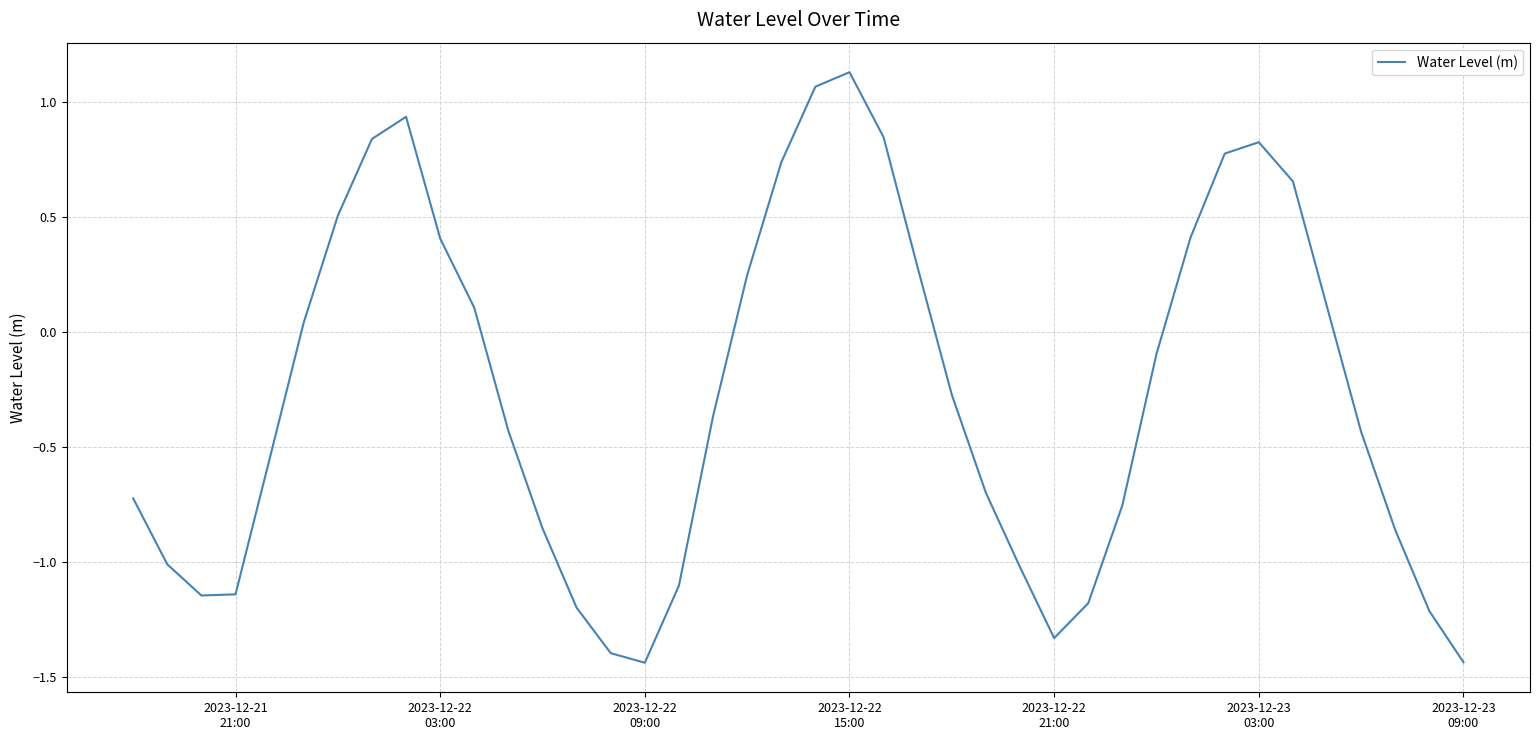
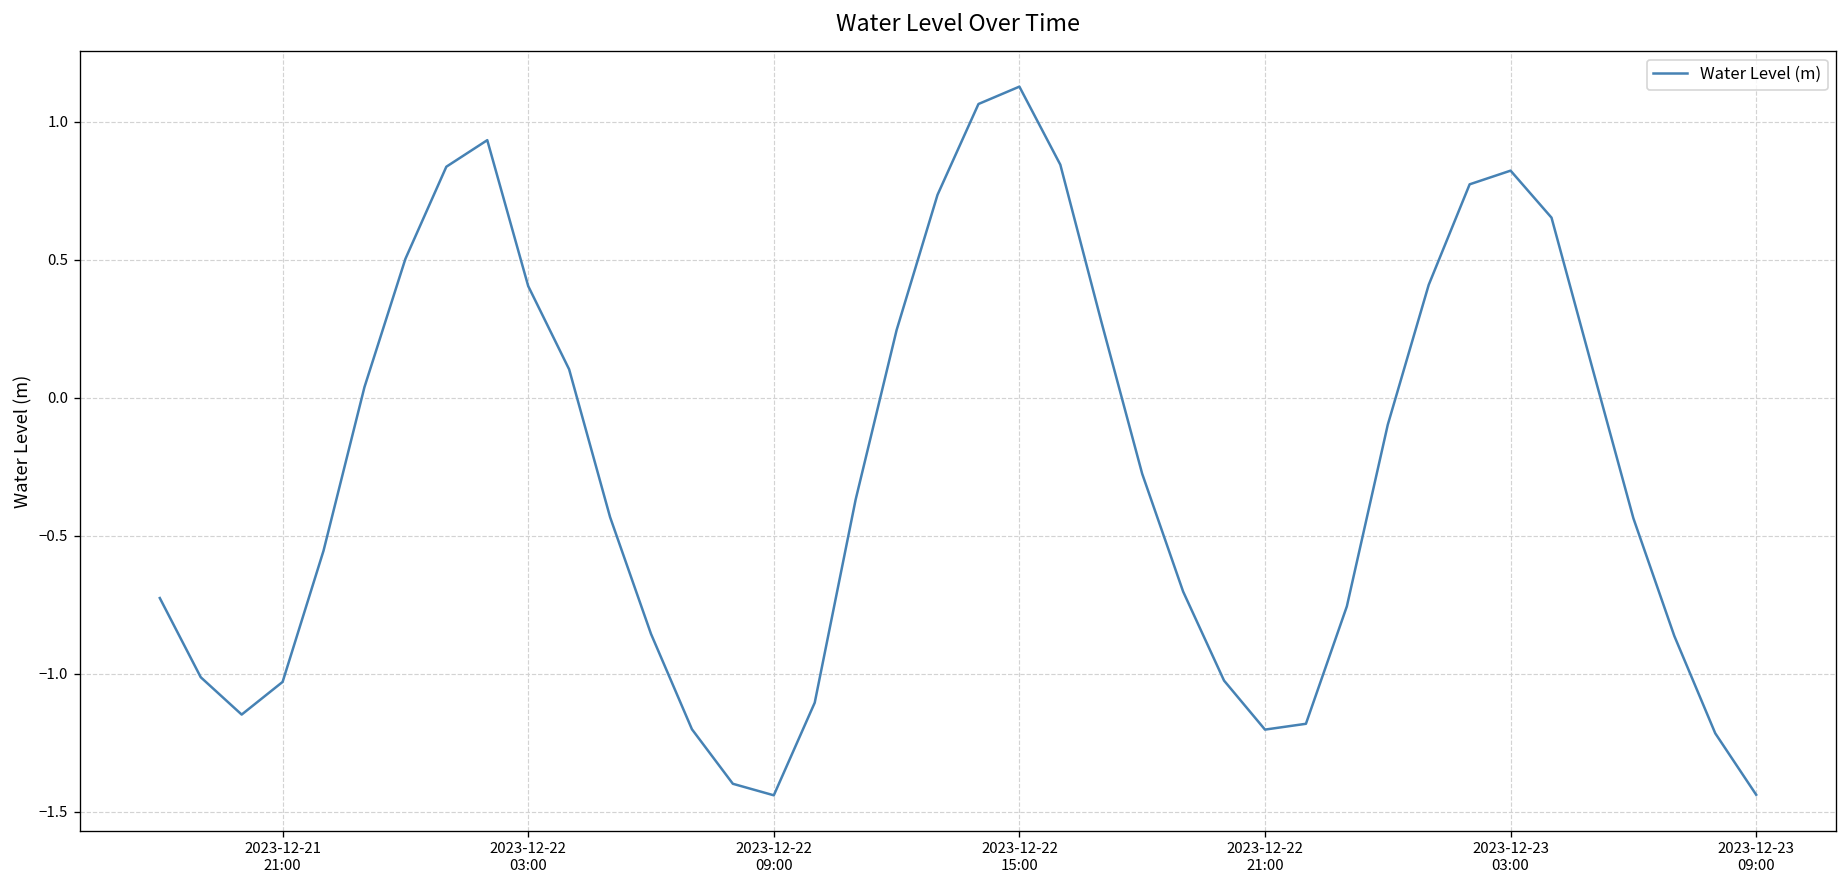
  {
-   "2023-12-21 21:00": -1.14,
+   "2023-12-21 21:00": -1.03,
    "2023-12-22 03:00": 0.41,
    "2023-12-22 09:00": -1.44,
    "2023-12-22 15:00": 1.13,
-   "2023-12-22 21:00": -1.33,
+   "2023-12-22 21:00": -1.20,
    "2023-12-23 03:00": 0.82,
    "2023-12-23 09:00": -1.44
  }
